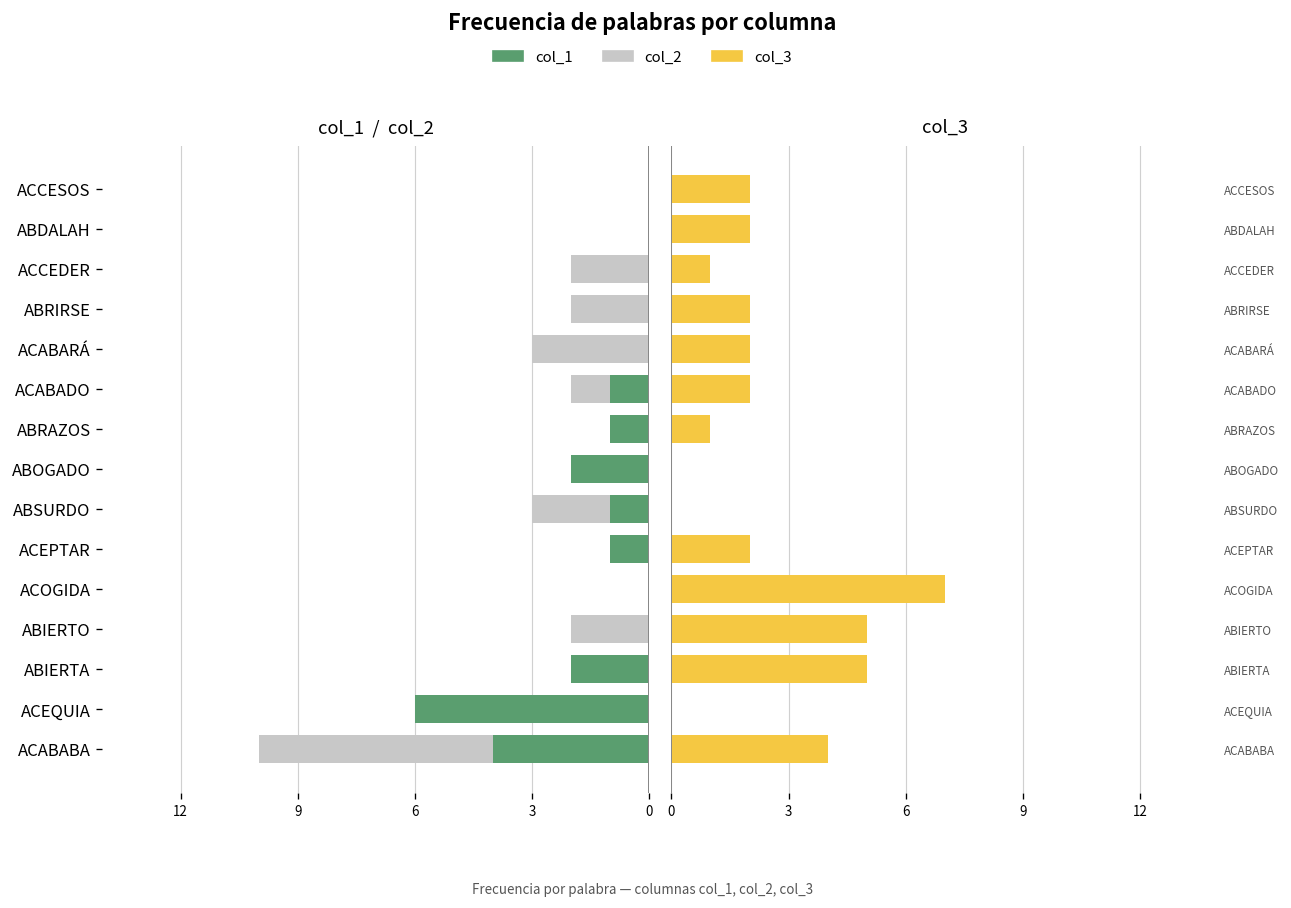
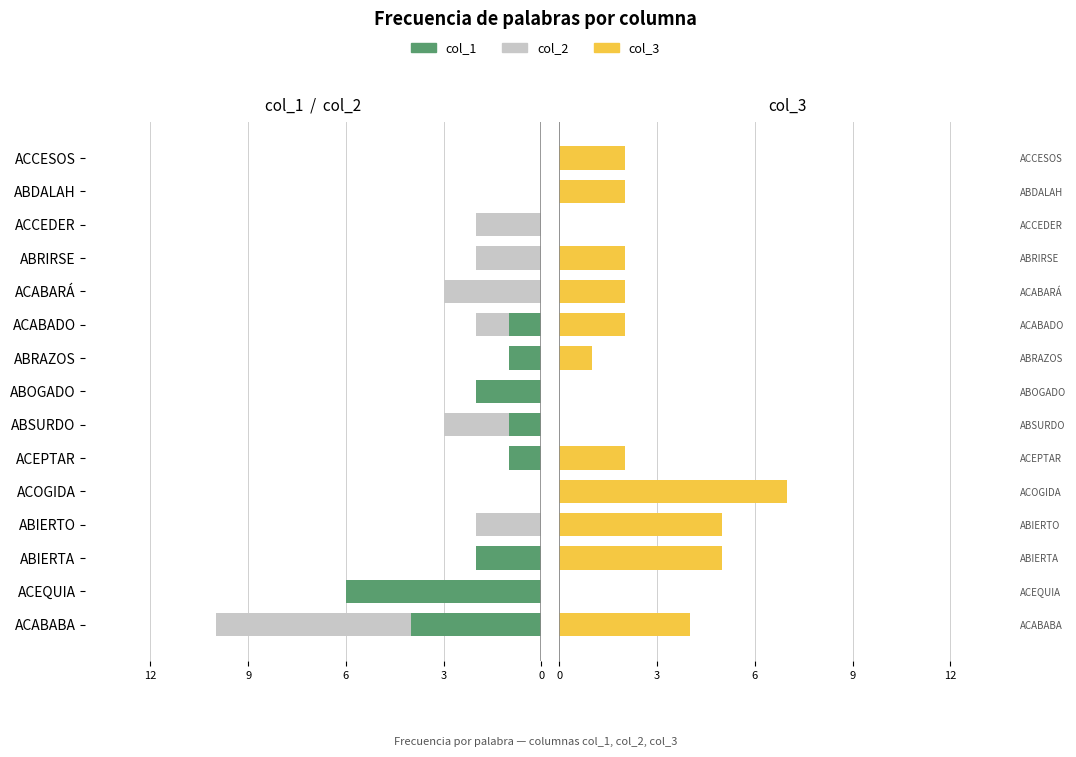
  {
    "col_3": {
      "ACCESOS": 2,
      "ABDALAH": 2,
-     "ACCEDER": 1,
+     "ACCEDER": 0,
      "ABRIRSE": 2,
      "ACABARÁ": 2,
      "ACABADO": 2,
      "ABRAZOS": 1,
      "ABOGADO": 0,
      "ABSURDO": 0,
      "ACEPTAR": 2,
      "ACOGIDA": 7,
      "ABIERTO": 5,
      "ABIERTA": 5,
      "ACEQUIA": 0,
      "ACABABA": 4
    }
  }
